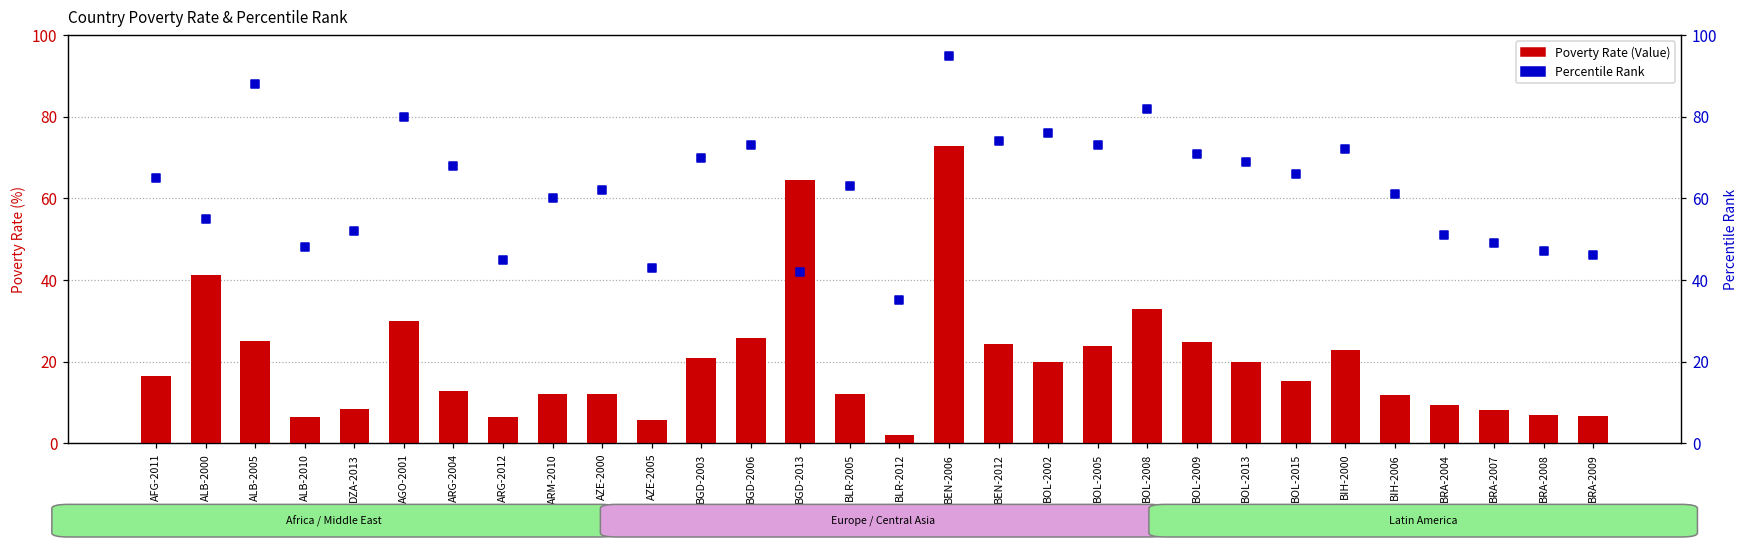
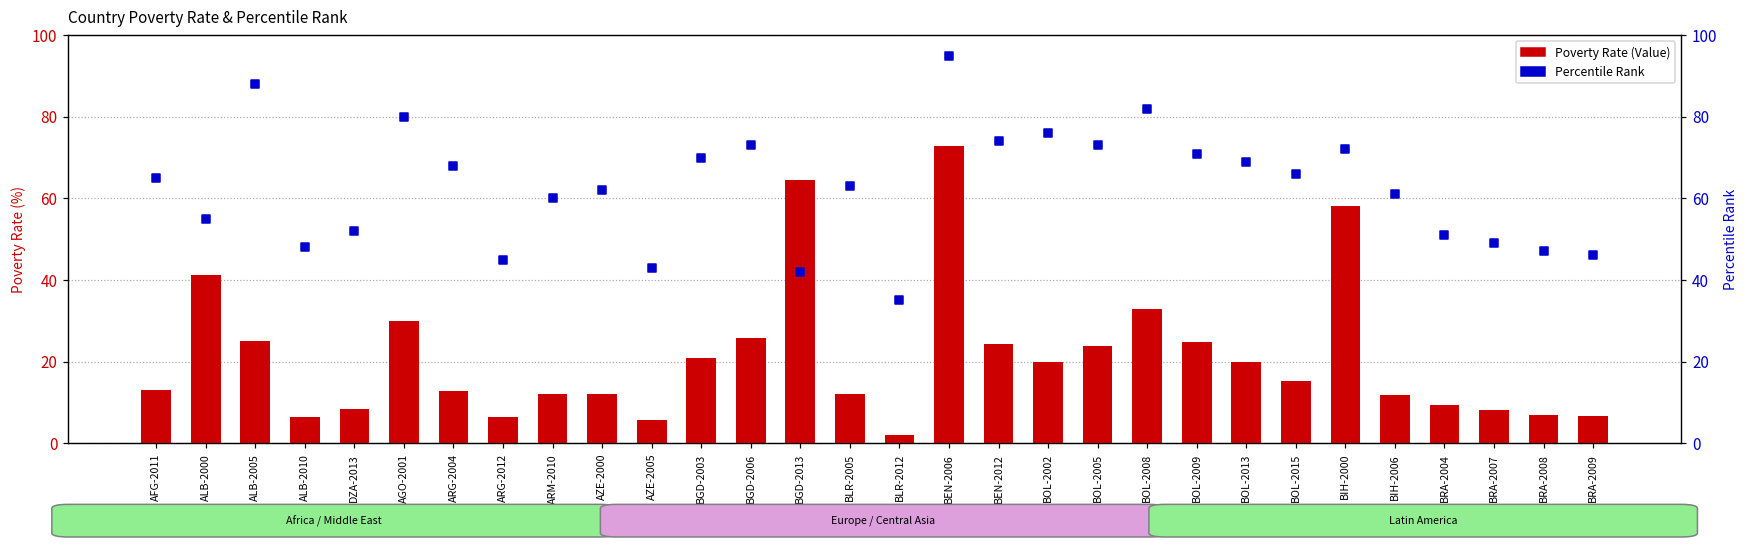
  {
    "Poverty Rate (Value)": {
-     "AFG-2011": 17,
+     "AFG-2011": 13,
      "ALB-2000": 41,
      "ALB-2005": 25,
      "ALB-2010": 6,
      "DZA-2013": 8,
      "AGO-2001": 30,
      "ARG-2004": 13,
      "ARG-2012": 6,
      "ARM-2010": 12,
      "AZE-2000": 12,
      "AZE-2005": 6,
      "BGD-2003": 21,
      "BGD-2006": 26,
      "BGD-2013": 64,
      "BLR-2005": 12,
      "BLR-2012": 2,
      "BEN-2006": 73,
      "BEN-2012": 24,
      "BOL-2002": 20,
      "BOL-2005": 24,
      "BOL-2008": 33,
      "BOL-2009": 25,
      "BOL-2013": 20,
      "BOL-2015": 15,
-     "BIH-2000": 23,
+     "BIH-2000": 58,
      "BIH-2006": 12,
      "BRA-2004": 9,
      "BRA-2007": 8,
      "BRA-2008": 7,
      "BRA-2009": 7
    }
  }
